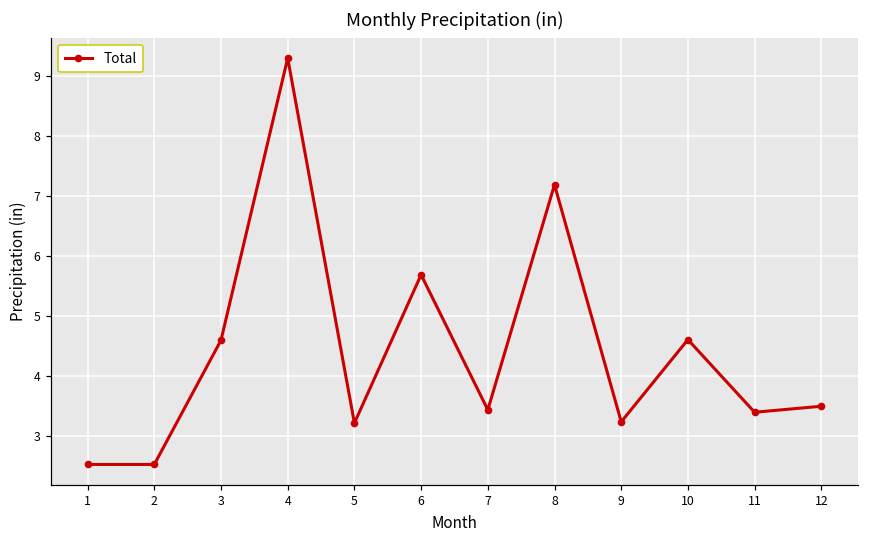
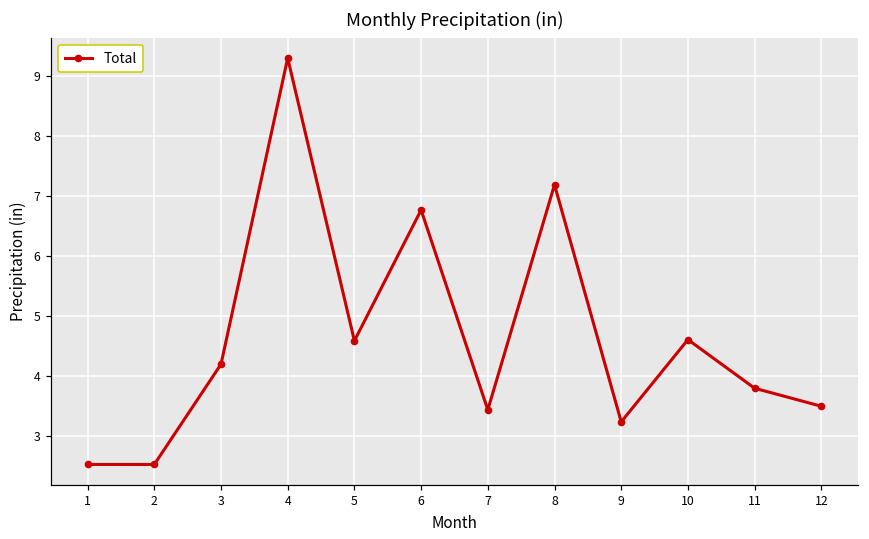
  {
    "1": 2.5,
    "2": 2.5,
-   "3": 4.6,
+   "3": 4.2,
    "4": 9.3,
-   "5": 3.2,
-   "6": 5.7,
+   "5": 4.6,
+   "6": 6.8,
    "7": 3.4,
    "8": 7.2,
    "9": 3.2,
    "10": 4.6,
-   "11": 3.4,
+   "11": 3.8,
    "12": 3.5
  }
